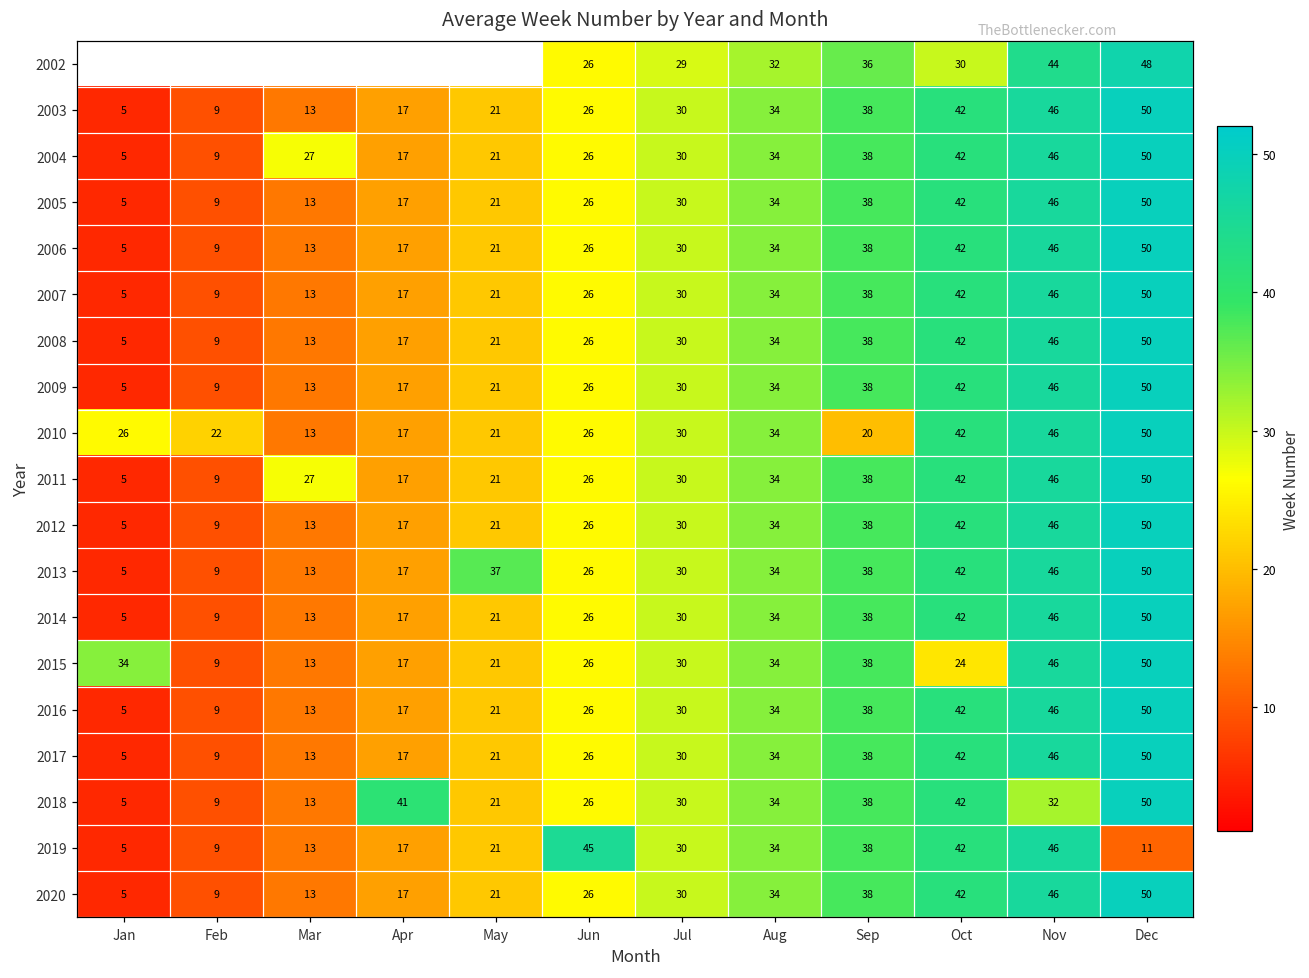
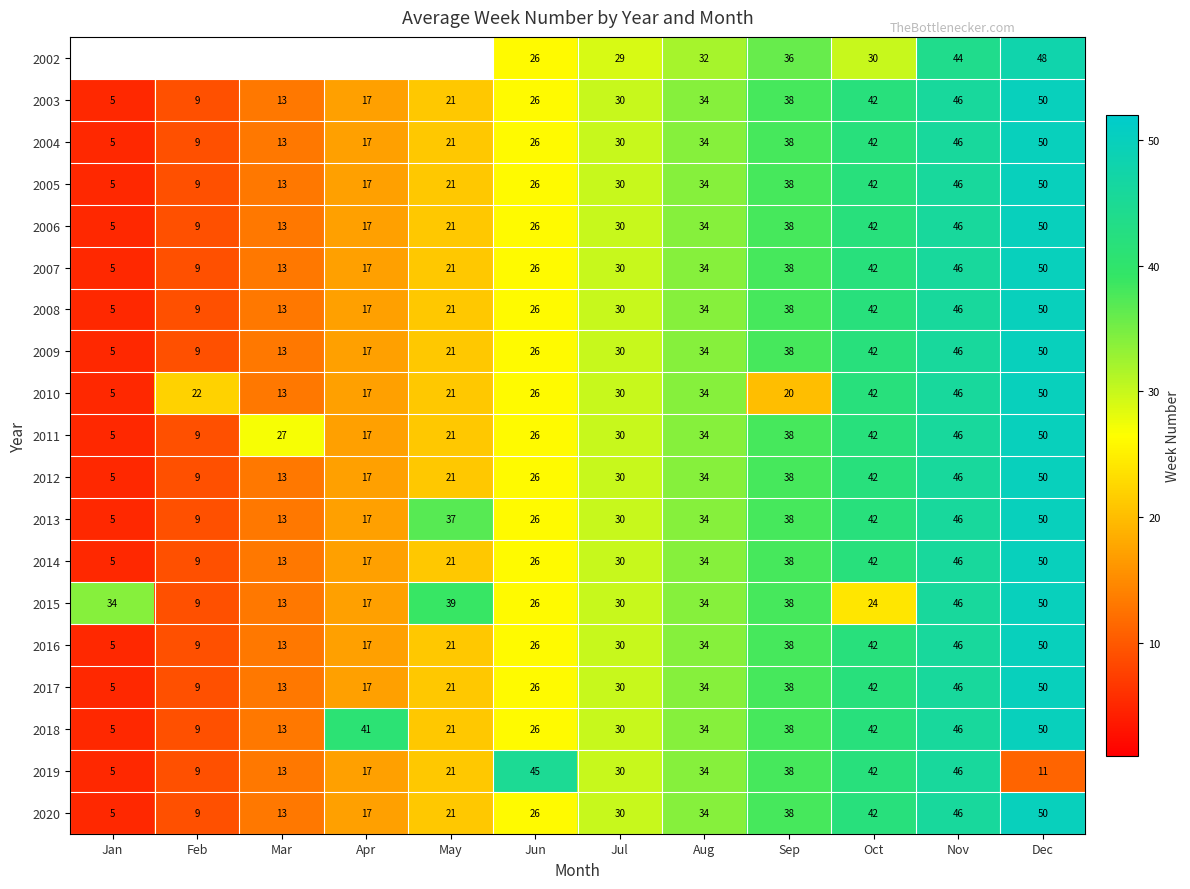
  {
    "2004": {
      "Jan": 5,
      "Feb": 9,
-     "Mar": 27,
+     "Mar": 13,
      "Apr": 17,
      "May": 21,
      "Jun": 26,
      "Jul": 30,
      "Aug": 34,
      "Sep": 38,
      "Oct": 42,
      "Nov": 46,
      "Dec": 50
    },
    "2010": {
-     "Jan": 26,
+     "Jan": 5,
      "Feb": 22,
      "Mar": 13,
      "Apr": 17,
      "May": 21,
      "Jun": 26,
      "Jul": 30,
      "Aug": 34,
      "Sep": 20,
      "Oct": 42,
      "Nov": 46,
      "Dec": 50
    },
    "2015": {
      "Jan": 34,
      "Feb": 9,
      "Mar": 13,
      "Apr": 17,
-     "May": 21,
+     "May": 39,
      "Jun": 26,
      "Jul": 30,
      "Aug": 34,
      "Sep": 38,
      "Oct": 24,
      "Nov": 46,
      "Dec": 50
    },
    "2018": {
      "Jan": 5,
      "Feb": 9,
      "Mar": 13,
      "Apr": 41,
      "May": 21,
      "Jun": 26,
      "Jul": 30,
      "Aug": 34,
      "Sep": 38,
      "Oct": 42,
-     "Nov": 32,
+     "Nov": 46,
      "Dec": 50
    }
  }
